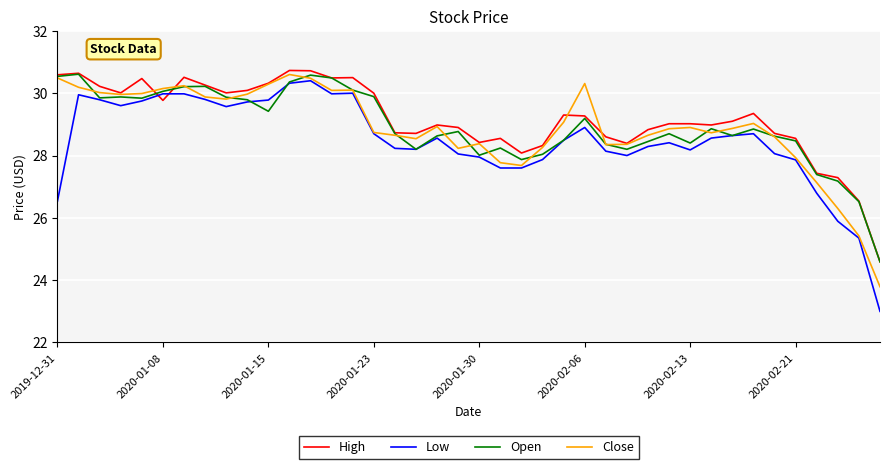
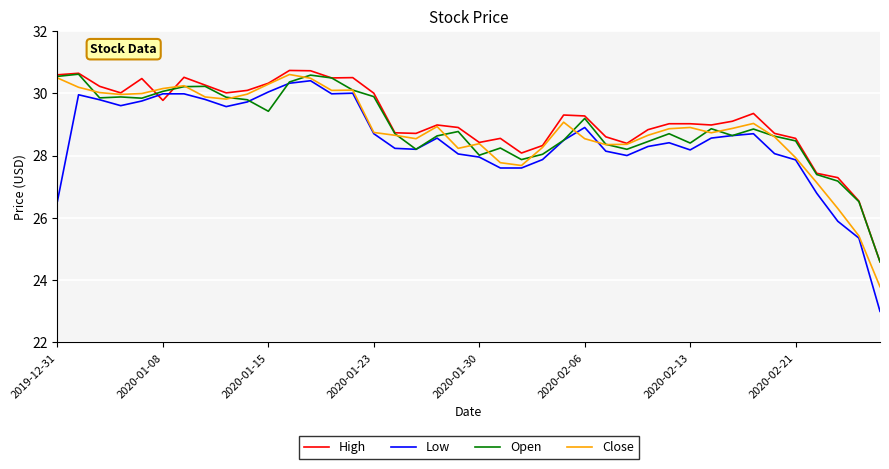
  {
    "High": {
      "2020-01-08": 29.8,
      "2020-01-23": 30.0,
      "2020-02-13": 29.0
    },
    "Low": {
      "2019-12-31": 26.5,
-     "2020-01-15": 29.8,
+     "2020-01-15": 30.0,
      "2020-02-06": 28.9,
      "2020-02-13": 28.2
    },
    "Open": {
      "2020-01-15": 29.4,
      "2020-01-23": 29.9,
      "2020-02-13": 28.4
    },
    "Close": {
      "2020-01-08": 30.2,
-     "2020-02-06": 30.3,
+     "2020-02-06": 28.5,
      "2020-02-13": 28.9
    }
  }
